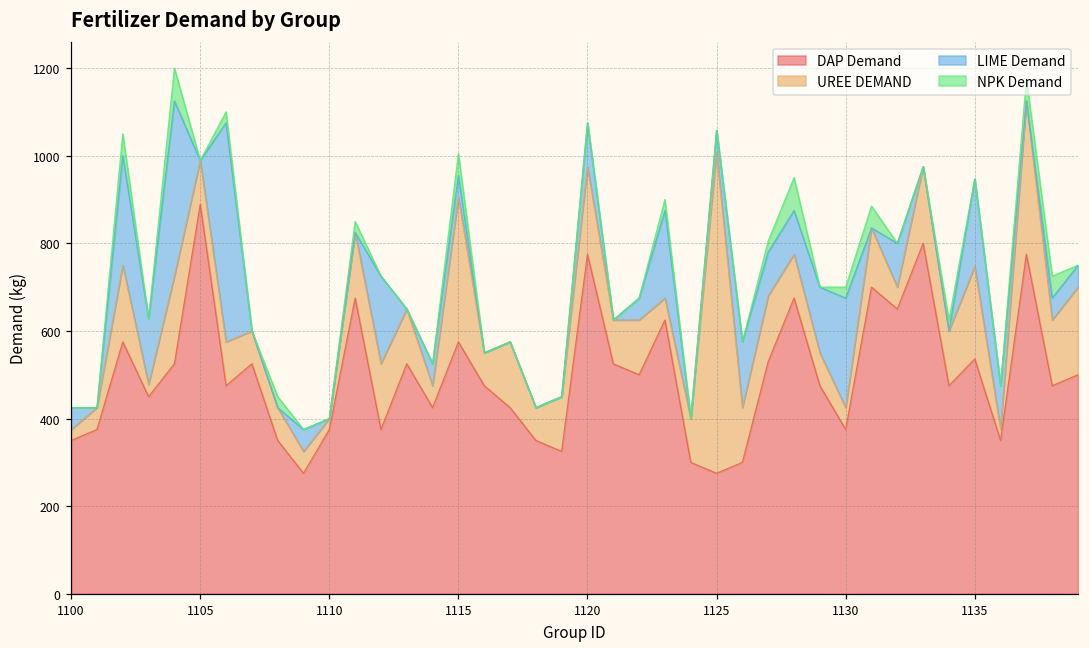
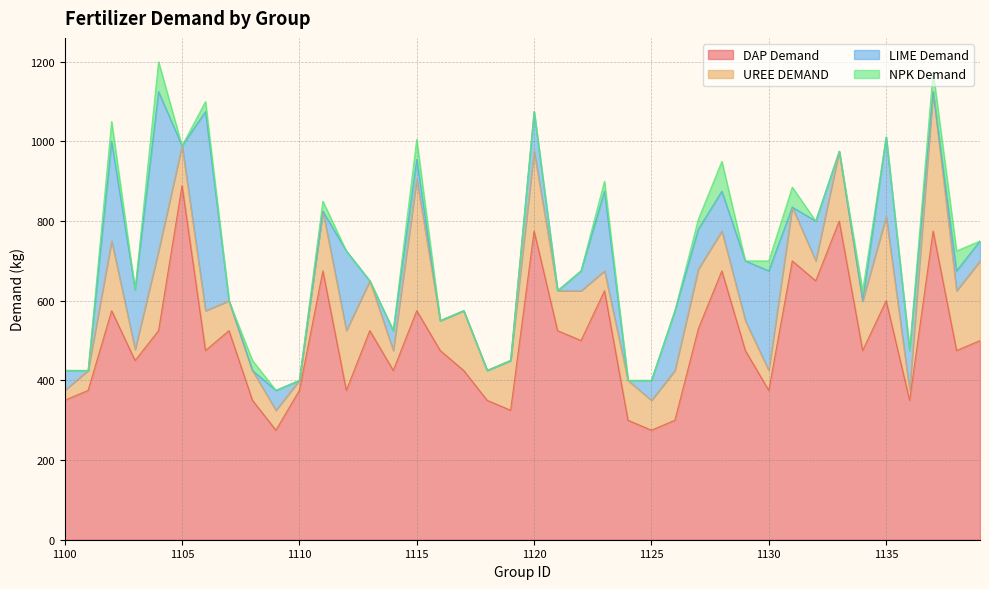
  {
    "DAP Demand": {
      "1100": 350,
      "1105": 890,
      "1110": 380,
      "1115": 580,
      "1120": 780,
      "1125": 280,
      "1130": 380,
-     "1135": 540
+     "1135": 600
    },
    "UREE DEMAND": {
      "1100": 30,
      "1115": 330,
      "1120": 200,
-     "1125": 730,
+     "1125": 80,
      "1130": 50,
      "1135": 210
    },
    "LIME Demand": {
      "1115": 50,
      "1130": 250
    },
    "NPK Demand": {
      "1115": 50,
      "1130": 30
    }
  }
